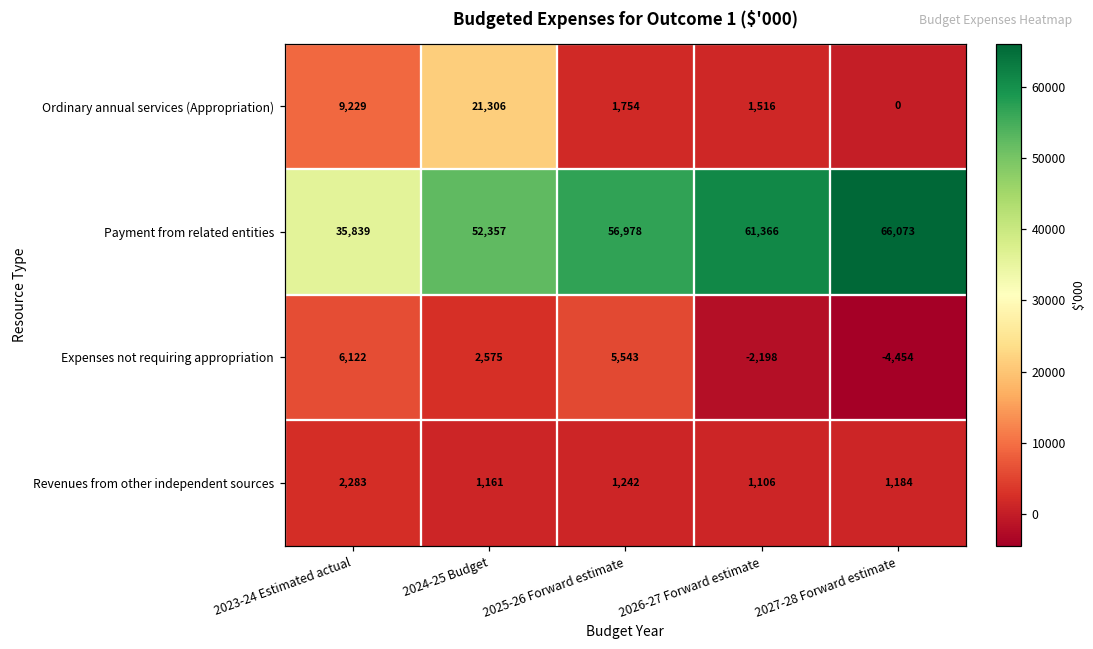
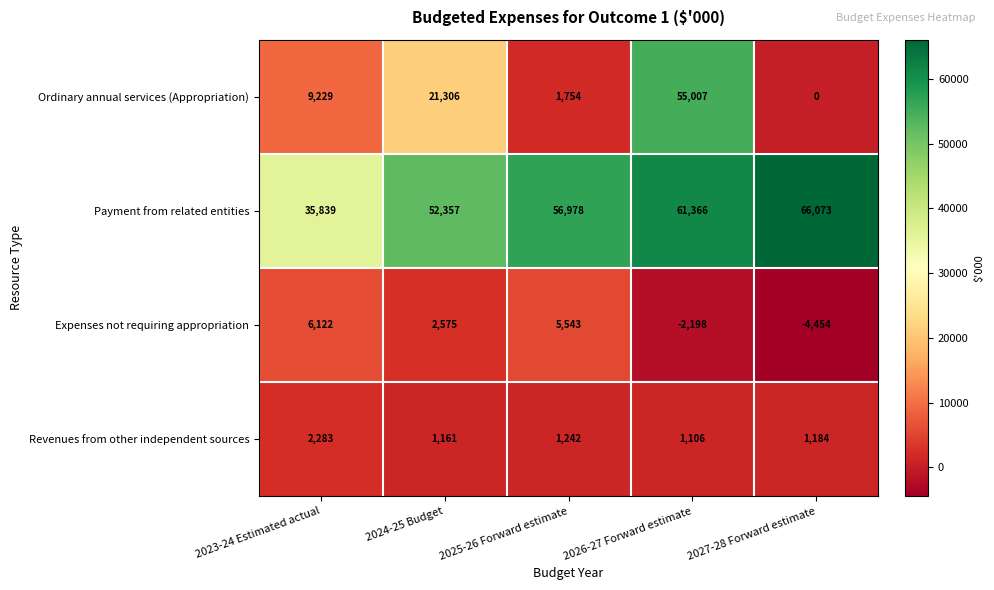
  {
    "Ordinary annual services (Appropriation)": {
      "2023-24 Estimated actual": "9,229",
      "2024-25 Budget": "21,306",
      "2025-26 Forward estimate": "1,754",
-     "2026-27 Forward estimate": "1,516",
+     "2026-27 Forward estimate": "55,007",
      "2027-28 Forward estimate": "0"
    },
    "Payment from related entities": {
      "2023-24 Estimated actual": "35,839",
      "2024-25 Budget": "52,357",
      "2025-26 Forward estimate": "56,978",
      "2026-27 Forward estimate": "61,366",
      "2027-28 Forward estimate": "66,073"
    },
    "Expenses not requiring appropriation": {
      "2023-24 Estimated actual": "6,122",
      "2024-25 Budget": "2,575",
      "2025-26 Forward estimate": "5,543",
      "2026-27 Forward estimate": "-2,198",
      "2027-28 Forward estimate": "-4,454"
    },
    "Revenues from other independent sources": {
      "2023-24 Estimated actual": "2,283",
      "2024-25 Budget": "1,161",
      "2025-26 Forward estimate": "1,242",
      "2026-27 Forward estimate": "1,106",
      "2027-28 Forward estimate": "1,184"
    }
  }
